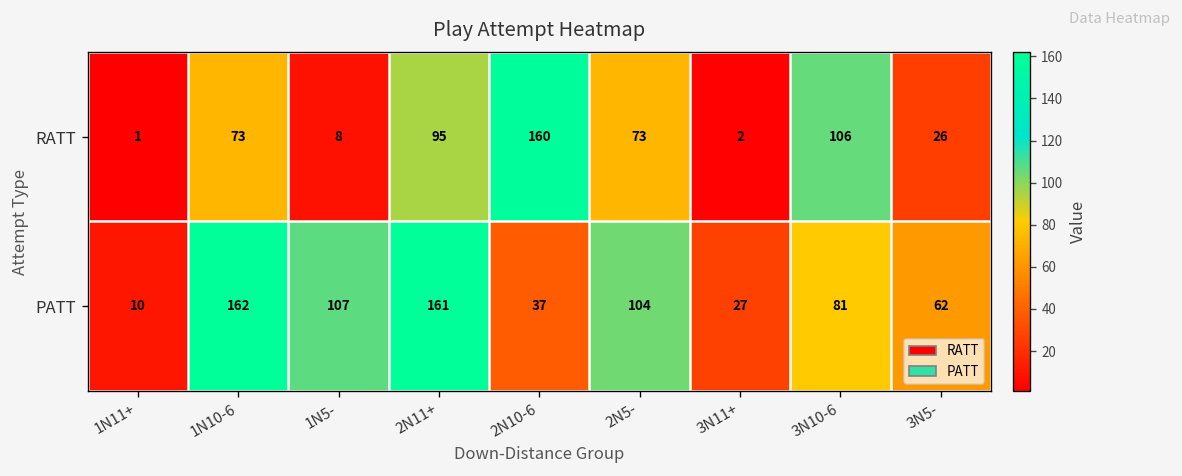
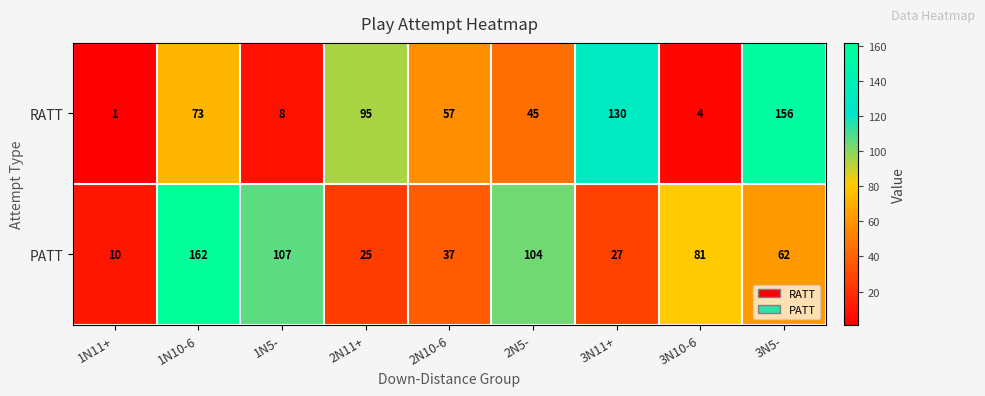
  {
    "RATT": {
      "1N11+": 1,
      "1N10-6": 73,
      "1N5-": 8,
      "2N11+": 95,
-     "2N10-6": 160,
-     "2N5-": 73,
-     "3N11+": 2,
-     "3N10-6": 106,
-     "3N5-": 26
+     "2N10-6": 57,
+     "2N5-": 45,
+     "3N11+": 130,
+     "3N10-6": 4,
+     "3N5-": 156
    },
    "PATT": {
      "1N11+": 10,
      "1N10-6": 162,
      "1N5-": 107,
-     "2N11+": 161,
+     "2N11+": 25,
      "2N10-6": 37,
      "2N5-": 104,
      "3N11+": 27,
      "3N10-6": 81,
      "3N5-": 62
    }
  }
